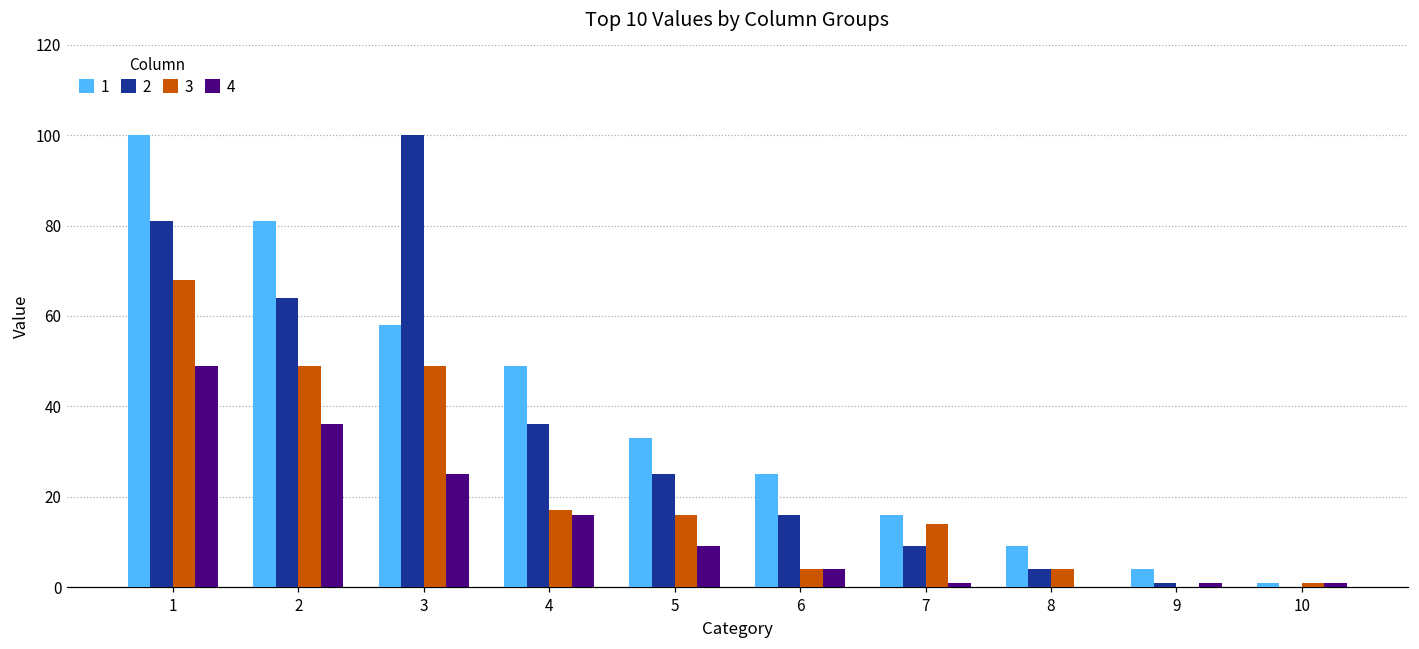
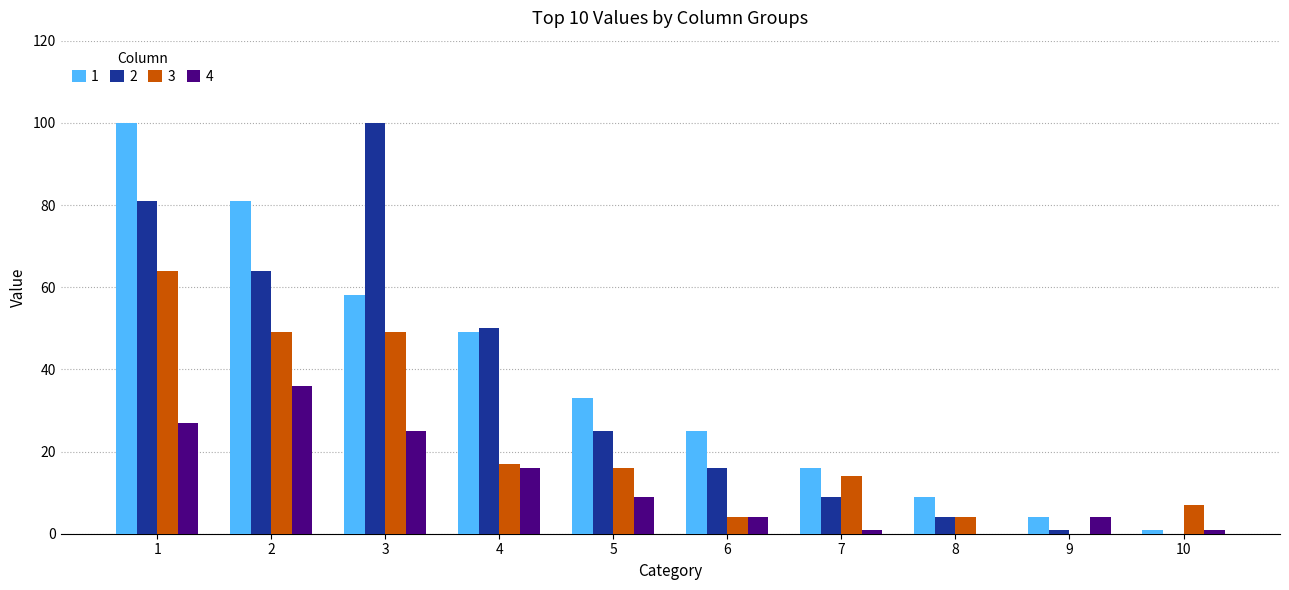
  {
    "1": {
      "1": 100,
      "2": 81,
      "3": 58,
      "4": 49,
      "5": 33,
      "6": 25,
      "7": 16,
      "8": 9,
      "9": 4,
      "10": 1
    },
    "2": {
      "1": 81,
      "2": 64,
      "3": 100,
-     "4": 36,
+     "4": 50,
      "5": 25,
      "6": 16,
      "7": 9,
      "8": 4,
      "9": 1,
      "10": 0
    },
    "3": {
-     "1": 68,
+     "1": 64,
      "2": 49,
      "3": 49,
      "4": 17,
      "5": 16,
      "6": 4,
      "7": 14,
      "8": 4,
      "9": 0,
-     "10": 1
+     "10": 7
    },
    "4": {
-     "1": 49,
+     "1": 27,
      "2": 36,
      "3": 25,
      "4": 16,
      "5": 9,
      "6": 4,
      "7": 1,
      "8": 0,
-     "9": 1,
+     "9": 4,
      "10": 1
    }
  }
